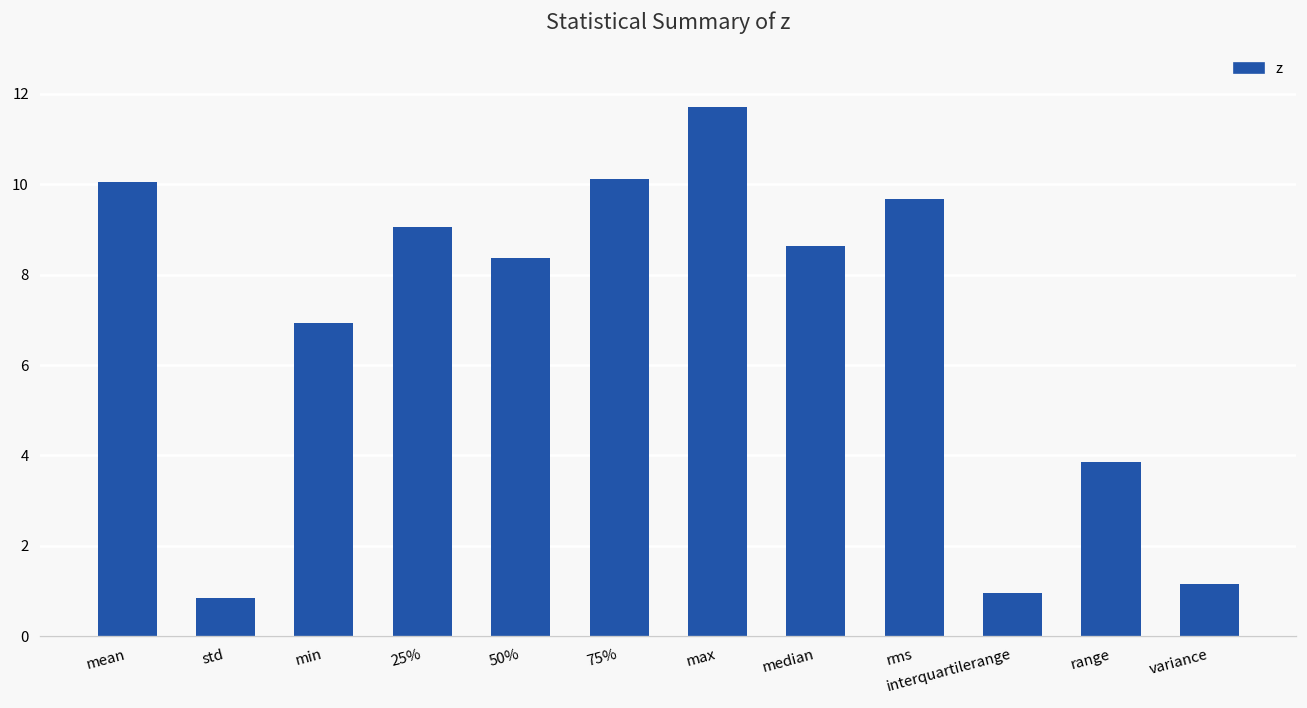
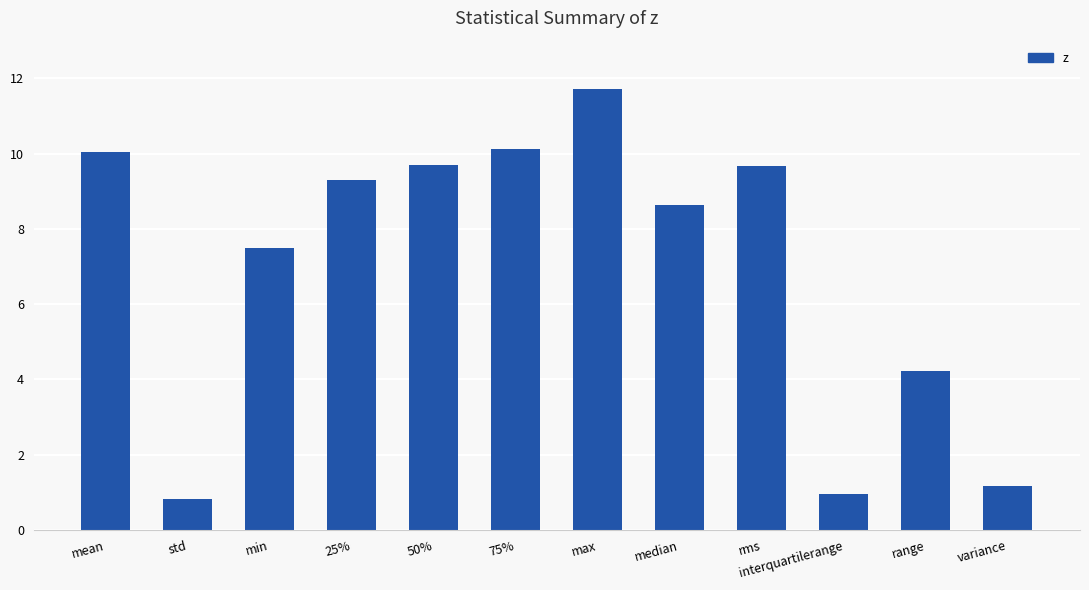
  {
    "mean": 10.1,
    "std": 0.8,
-   "min": 6.9,
-   "25%": 9.1,
-   "50%": 8.4,
+   "min": 7.5,
+   "25%": 9.3,
+   "50%": 9.7,
    "75%": 10.1,
    "max": 11.7,
    "median": 8.6,
    "rms": 9.7,
    "interquartilerange": 1.0,
-   "range": 3.8,
+   "range": 4.2,
    "variance": 1.2
  }
